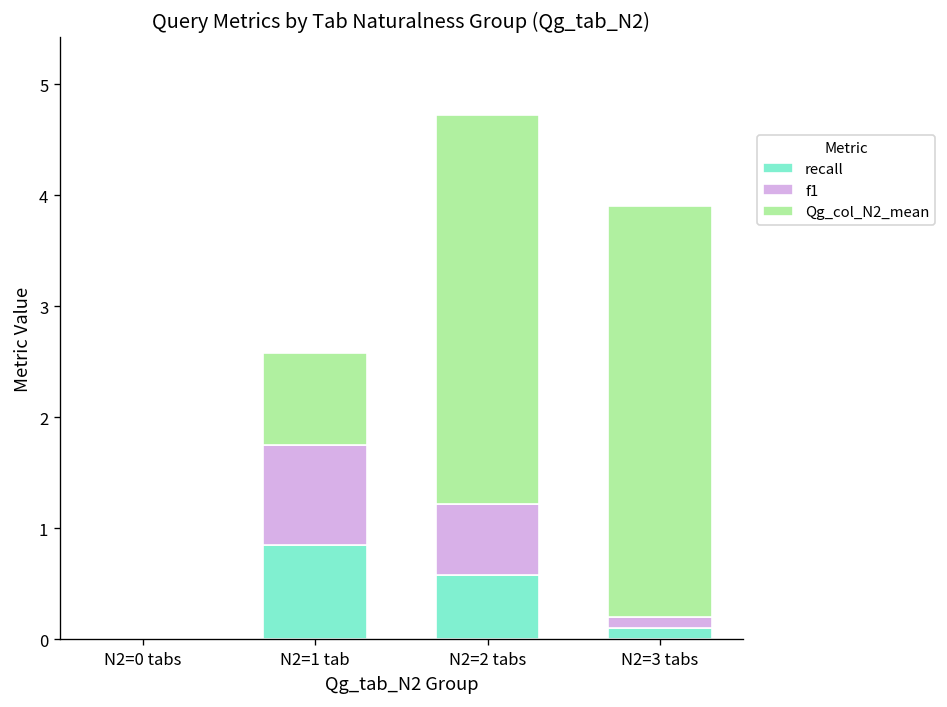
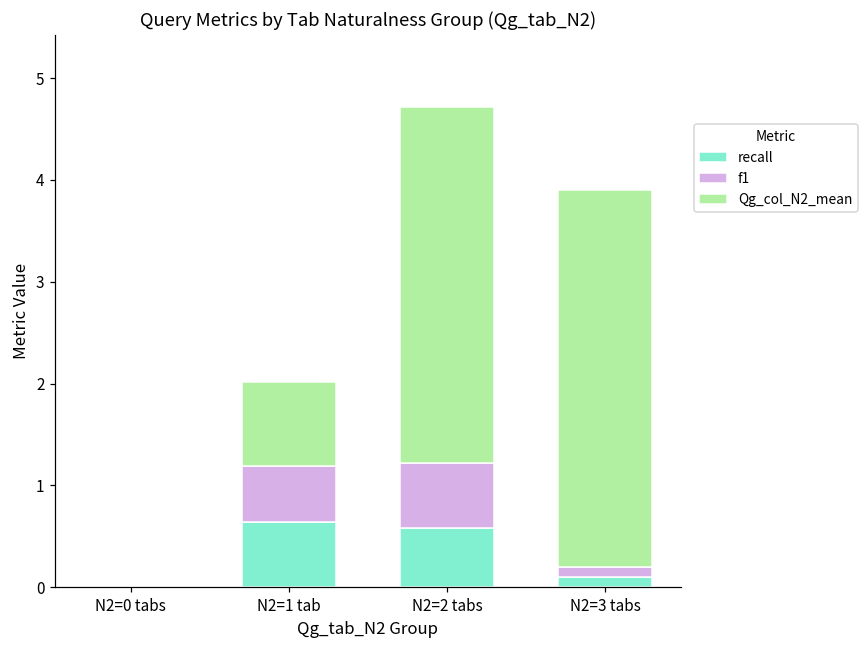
  {
    "recall": {
      "N2=0 tabs": 0.0,
-     "N2=1 tab": 0.8,
+     "N2=1 tab": 0.6,
      "N2=2 tabs": 0.6,
      "N2=3 tabs": 0.1
    },
    "f1": {
      "N2=0 tabs": 0.0,
-     "N2=1 tab": 0.9,
+     "N2=1 tab": 0.5,
      "N2=2 tabs": 0.6,
      "N2=3 tabs": 0.1
    },
    "Qg_col_N2_mean": {
      "N2=0 tabs": 0.0,
      "N2=1 tab": 0.8,
      "N2=2 tabs": 3.5,
      "N2=3 tabs": 3.7
    }
  }
